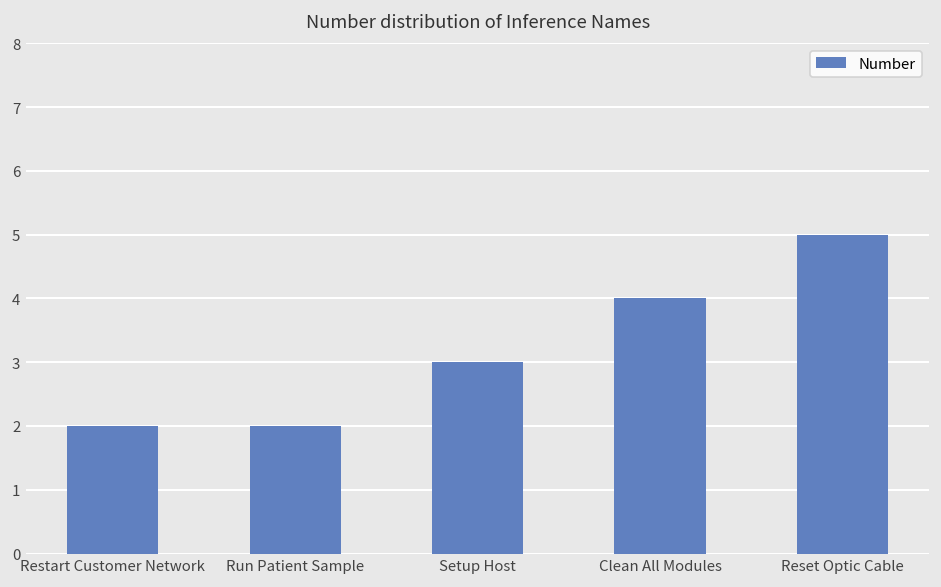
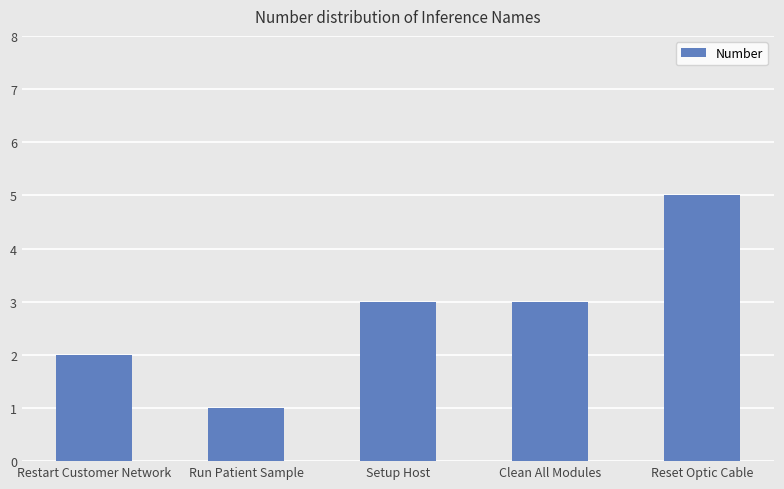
  {
    "Restart Customer Network": 2,
-   "Run Patient Sample": 2,
+   "Run Patient Sample": 1,
    "Setup Host": 3,
-   "Clean All Modules": 4,
+   "Clean All Modules": 3,
    "Reset Optic Cable": 5
  }
